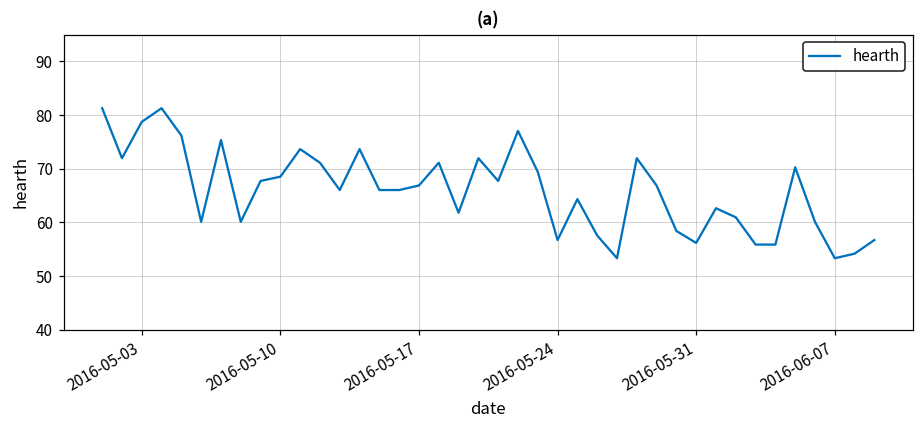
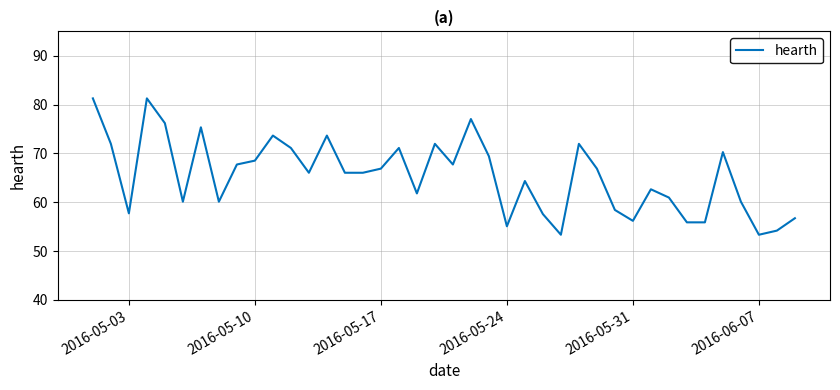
  {
-   "2016-05-03": 79,
+   "2016-05-03": 58,
    "2016-05-10": 69,
    "2016-05-17": 67,
-   "2016-05-24": 57,
+   "2016-05-24": 55,
    "2016-05-31": 56,
    "2016-06-07": 53
  }
